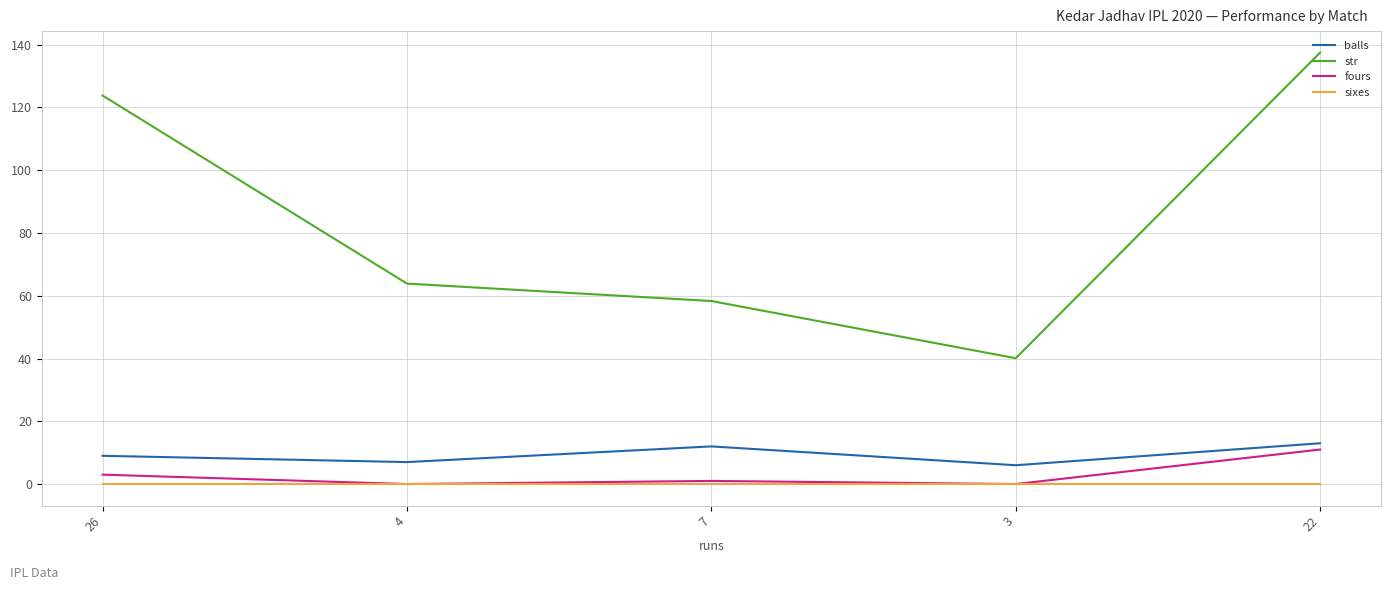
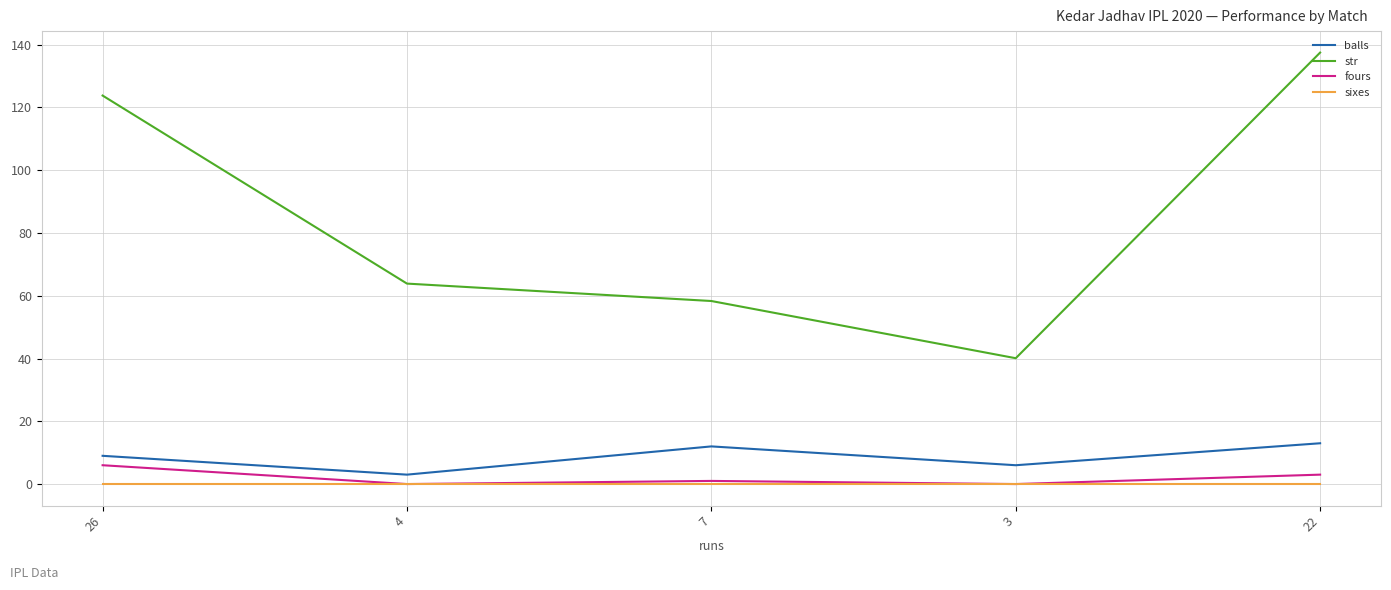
  {
    "balls": {
      "26": 9,
-     "4": 7,
+     "4": 3,
      "7": 12,
      "3": 6,
      "22": 13
    },
    "str": {
      "26": 124,
      "4": 64,
      "7": 58,
      "3": 40,
      "22": 138
    },
    "fours": {
-     "26": 3,
+     "26": 6,
      "7": 1,
-     "22": 11
+     "22": 3
    },
    "sixes": {
      "26": 0,
      "7": 0,
      "22": 0
    }
  }
